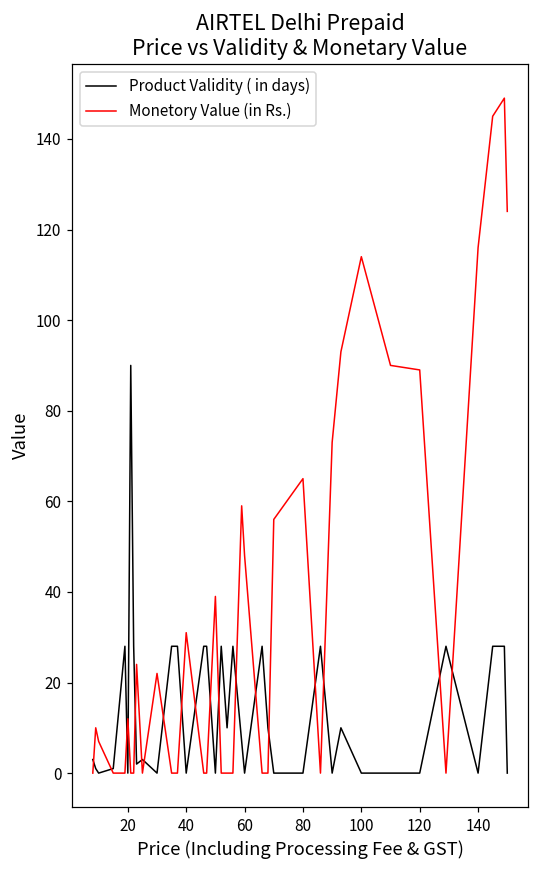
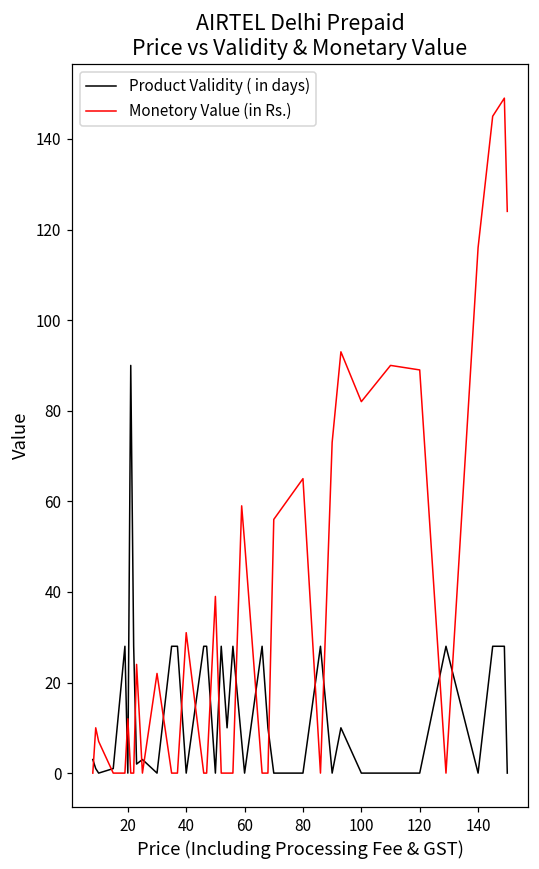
  {
    "Product Validity ( in days)": {
      "20": 0,
      "40": 0,
      "60": 0,
      "80": 0,
      "100": 0,
      "120": 0,
      "140": 0
    },
    "Monetory Value (in Rs.)": {
      "20": 12,
      "40": 31,
-     "60": 48,
+     "60": 51,
      "80": 65,
-     "100": 114,
+     "100": 82,
      "120": 89,
      "140": 116
    }
  }
